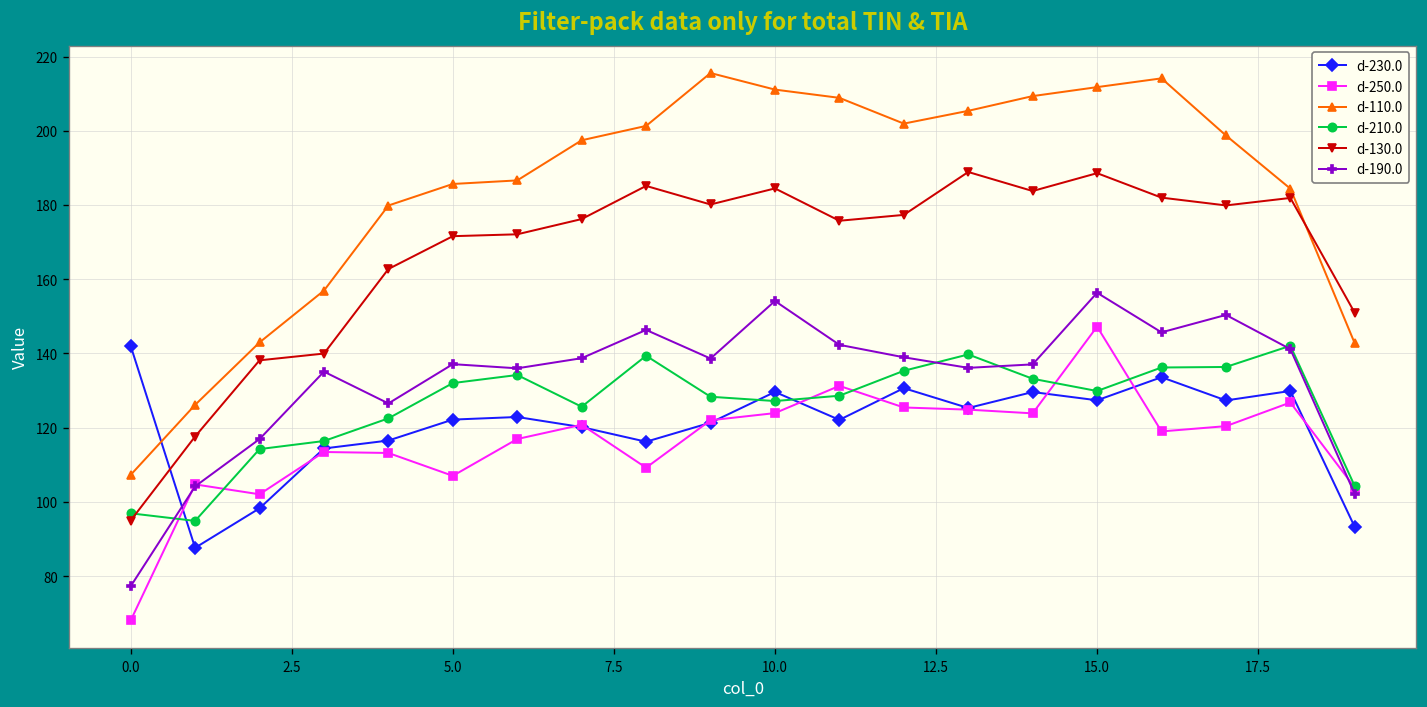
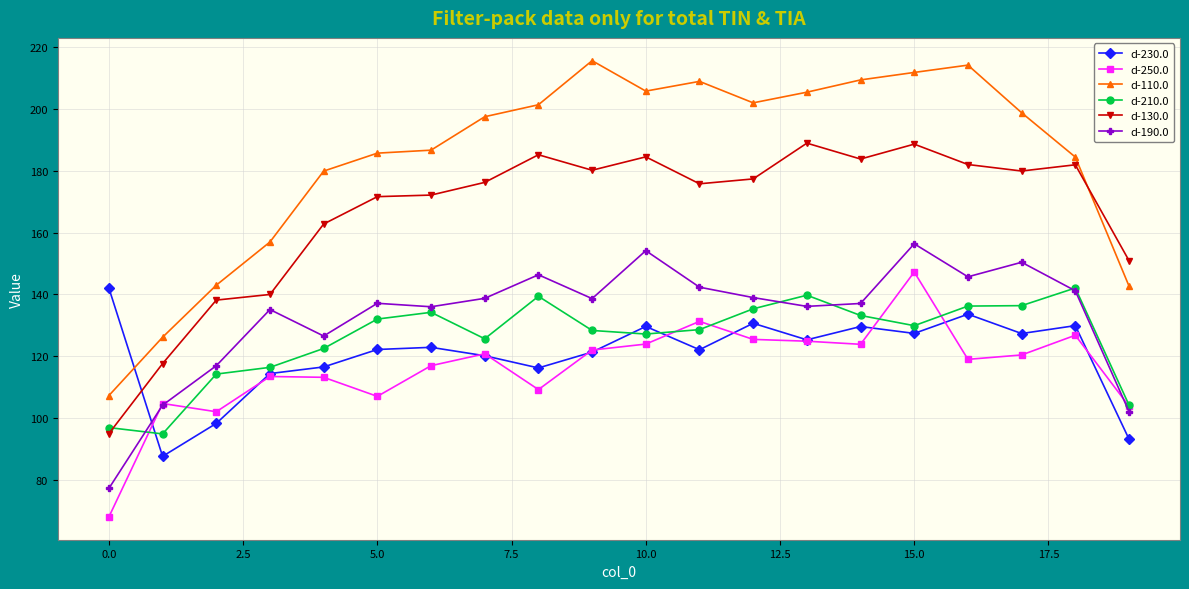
  {
    "d-230.0": {
      "0.0": 142,
      "5.0": 122,
      "10.0": 130,
      "15.0": 127
    },
    "d-250.0": {
      "0.0": 68,
      "5.0": 107,
      "10.0": 124,
      "15.0": 147
    },
    "d-110.0": {
      "0.0": 107,
      "5.0": 186,
-     "10.0": 211,
+     "10.0": 206,
      "15.0": 212
    },
    "d-210.0": {
      "0.0": 97,
      "5.0": 132,
      "10.0": 127,
      "15.0": 130
    },
    "d-130.0": {
      "0.0": 95,
      "5.0": 172,
      "10.0": 184,
      "15.0": 189
    },
    "d-190.0": {
      "0.0": 77,
      "5.0": 137,
      "10.0": 154,
      "15.0": 156
    }
  }
